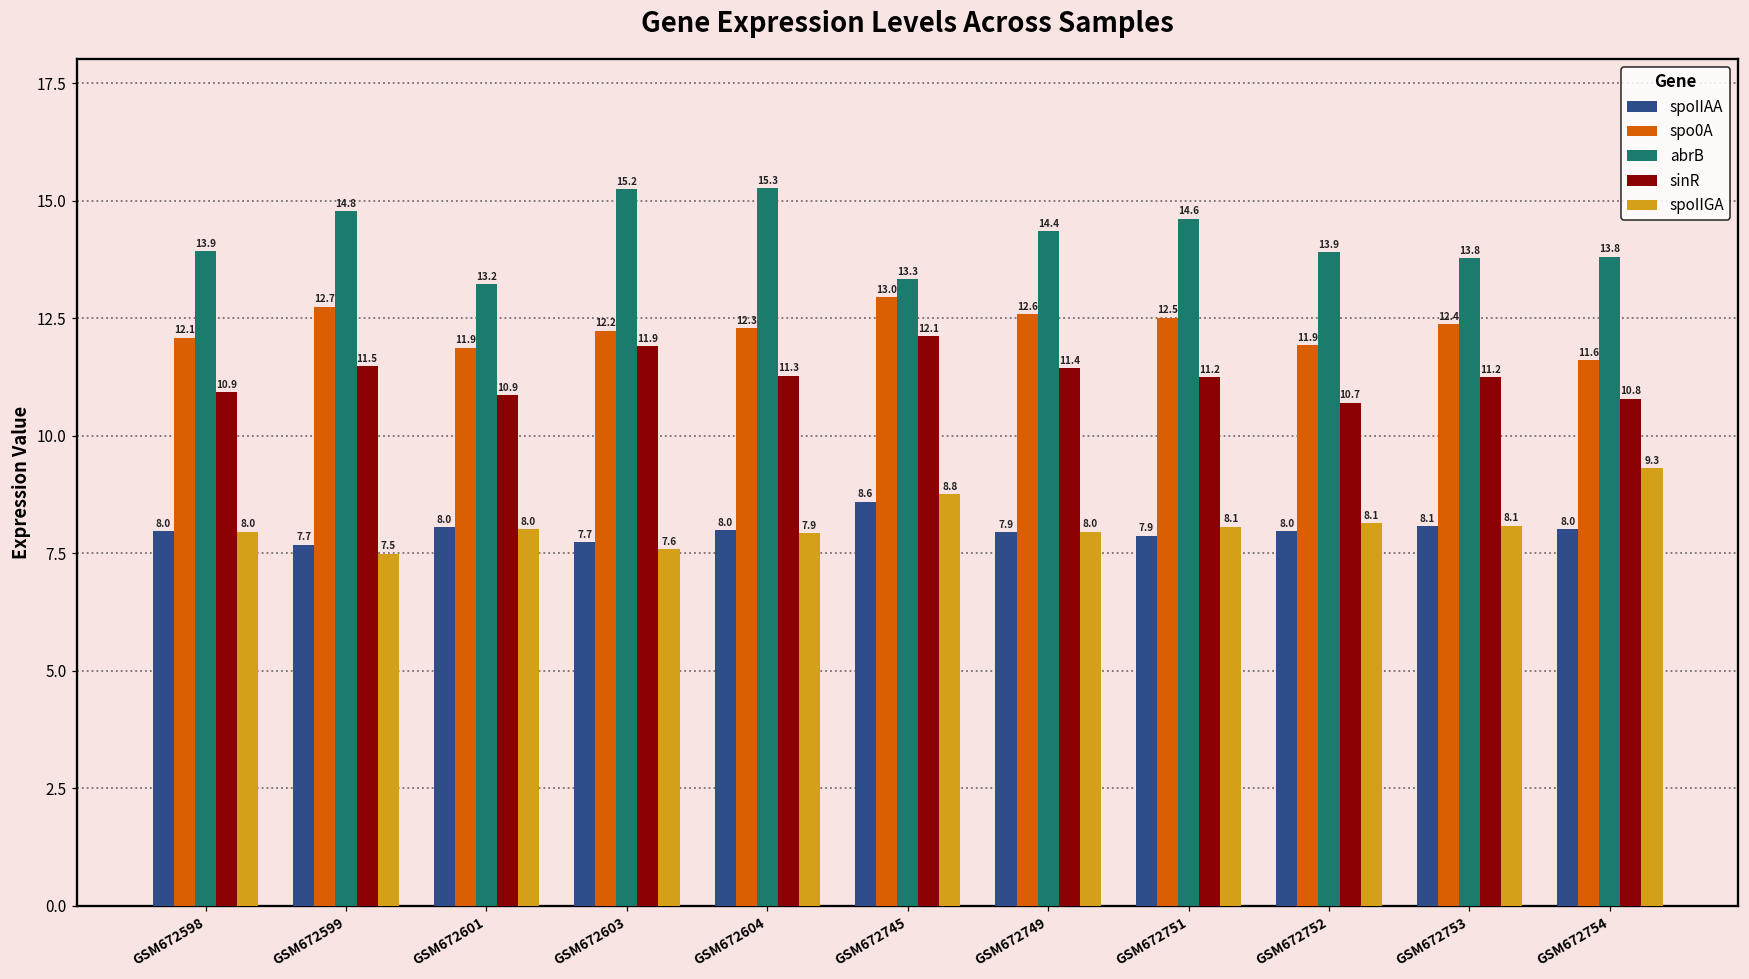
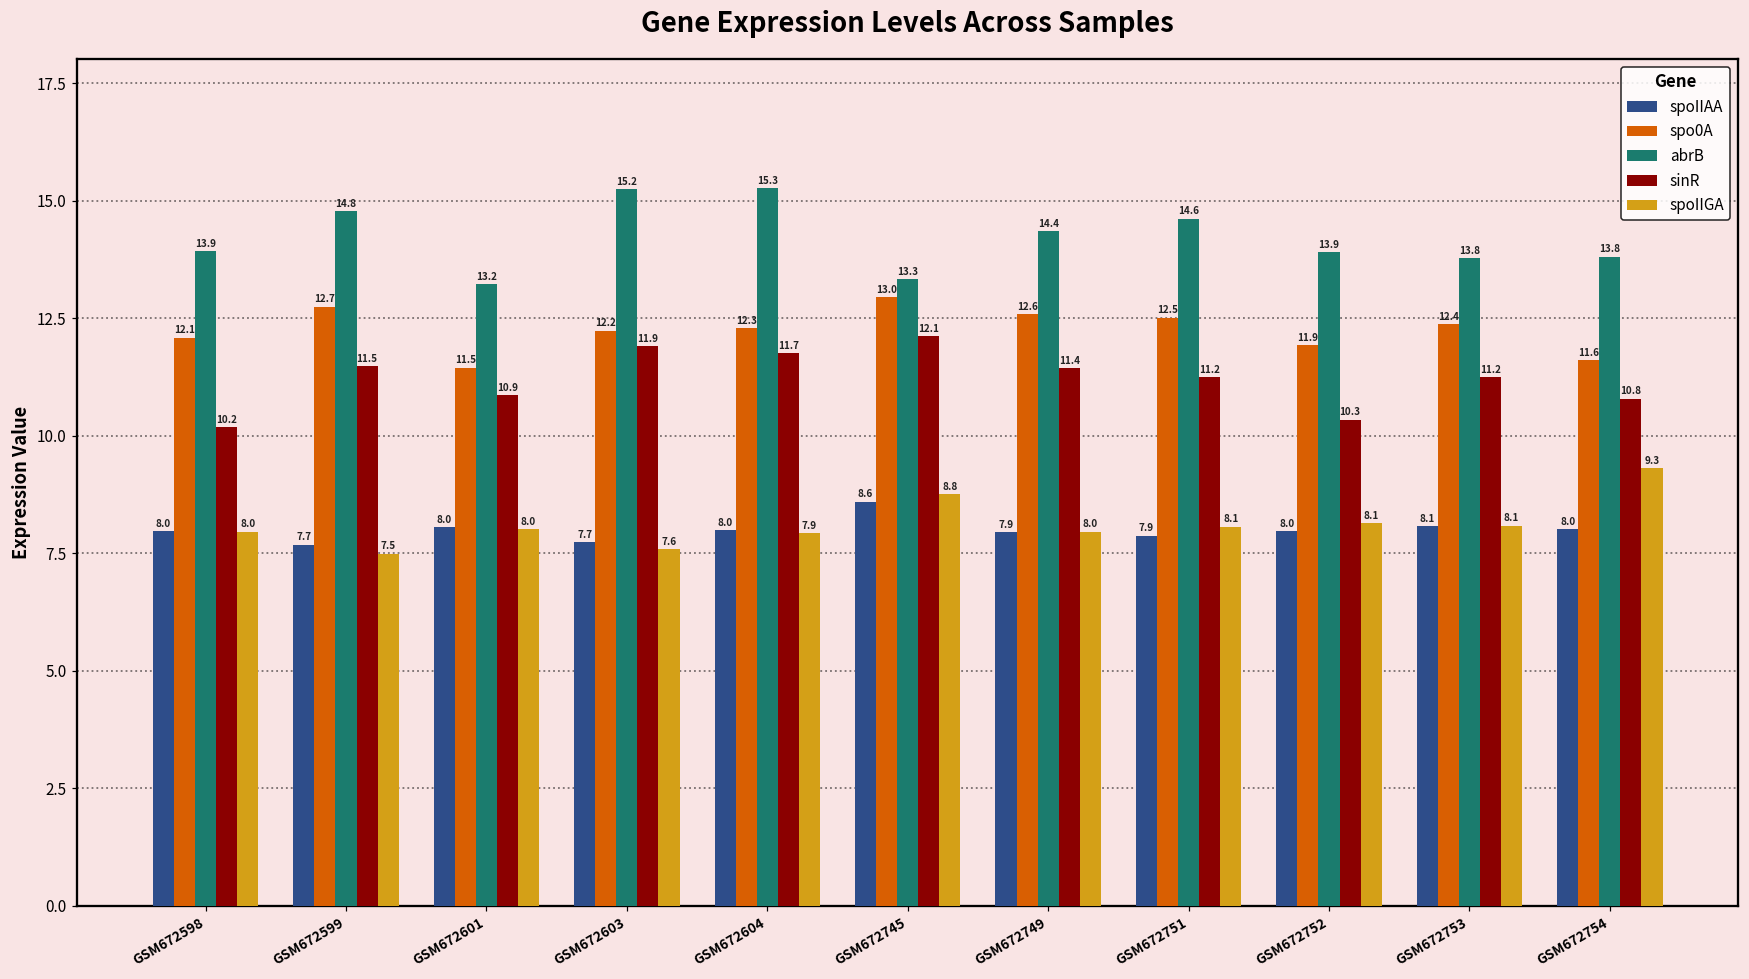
  {
    "spo0A": {
      "GSM672598": 12.1,
      "GSM672599": 12.7,
-     "GSM672601": 11.9,
+     "GSM672601": 11.5,
      "GSM672603": 12.2,
      "GSM672604": 12.3,
      "GSM672745": 13.0,
      "GSM672749": 12.6,
      "GSM672751": 12.5,
      "GSM672752": 11.9,
      "GSM672753": 12.4,
      "GSM672754": 11.6
    },
    "sinR": {
-     "GSM672598": 10.9,
+     "GSM672598": 10.2,
      "GSM672599": 11.5,
      "GSM672601": 10.9,
      "GSM672603": 11.9,
-     "GSM672604": 11.3,
+     "GSM672604": 11.7,
      "GSM672745": 12.1,
      "GSM672749": 11.4,
      "GSM672751": 11.2,
-     "GSM672752": 10.7,
+     "GSM672752": 10.3,
      "GSM672753": 11.2,
      "GSM672754": 10.8
    },
    "spoIIGA": {
      "GSM672598": 8.0,
      "GSM672599": 7.5,
      "GSM672601": 8.0,
      "GSM672603": 7.6,
      "GSM672604": 7.9,
      "GSM672745": 8.8,
      "GSM672749": 8.0,
      "GSM672751": 8.1,
      "GSM672752": 8.1,
      "GSM672753": 8.1,
      "GSM672754": 9.3
    }
  }
